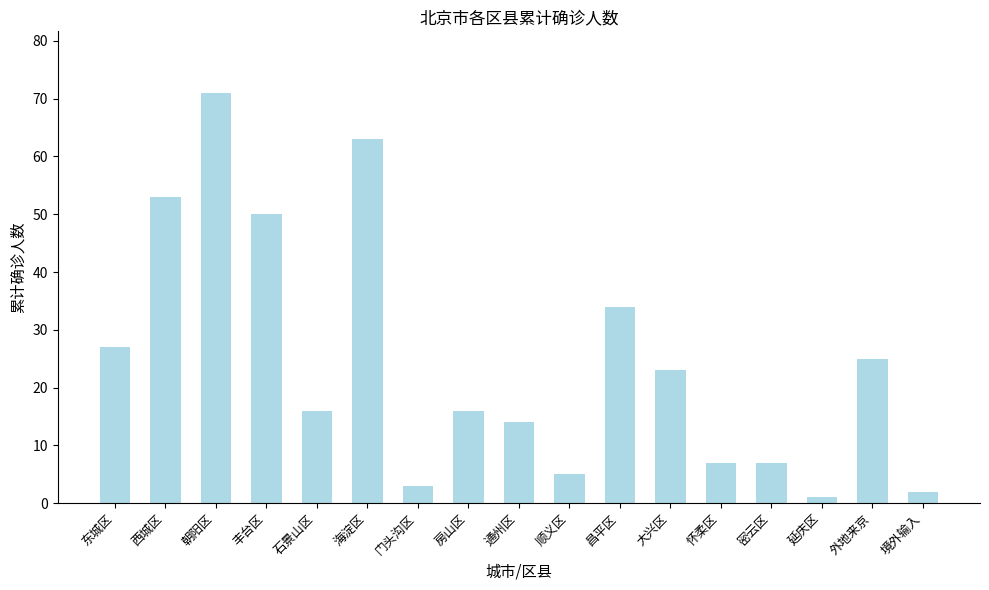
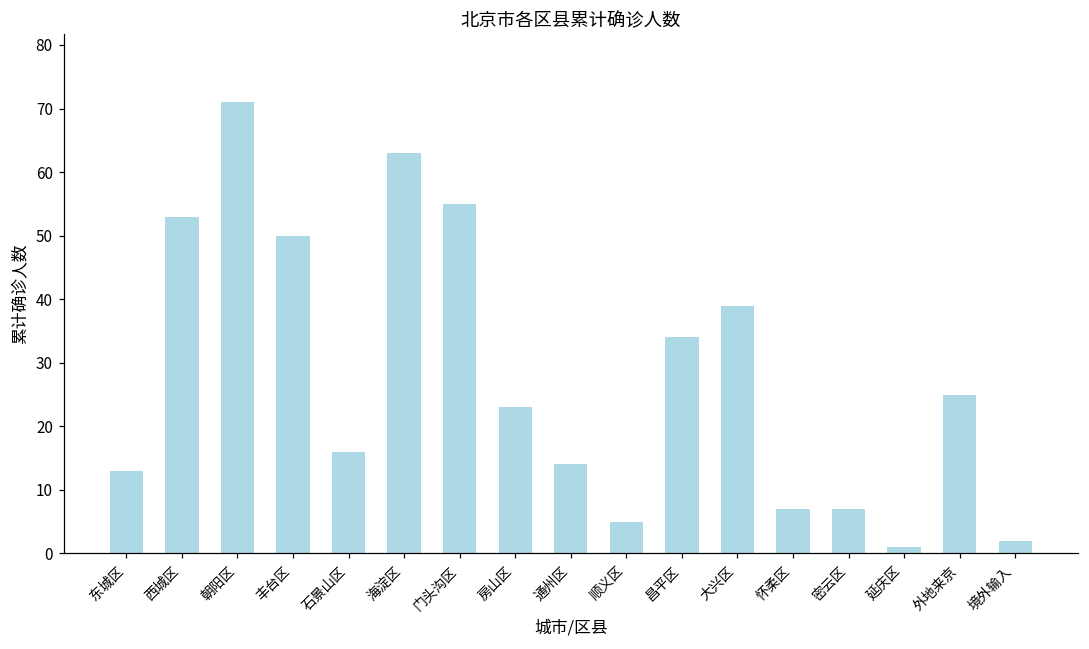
  {
-   "东城区": 27,
+   "东城区": 13,
    "西城区": 53,
    "朝阳区": 71,
    "丰台区": 50,
    "石景山区": 16,
    "海淀区": 63,
-   "门头沟区": 3,
-   "房山区": 16,
+   "门头沟区": 55,
+   "房山区": 23,
    "通州区": 14,
    "顺义区": 5,
    "昌平区": 34,
-   "大兴区": 23,
+   "大兴区": 39,
    "怀柔区": 7,
    "密云区": 7,
    "延庆区": 1,
    "外地来京": 25,
    "境外输入": 2
  }
